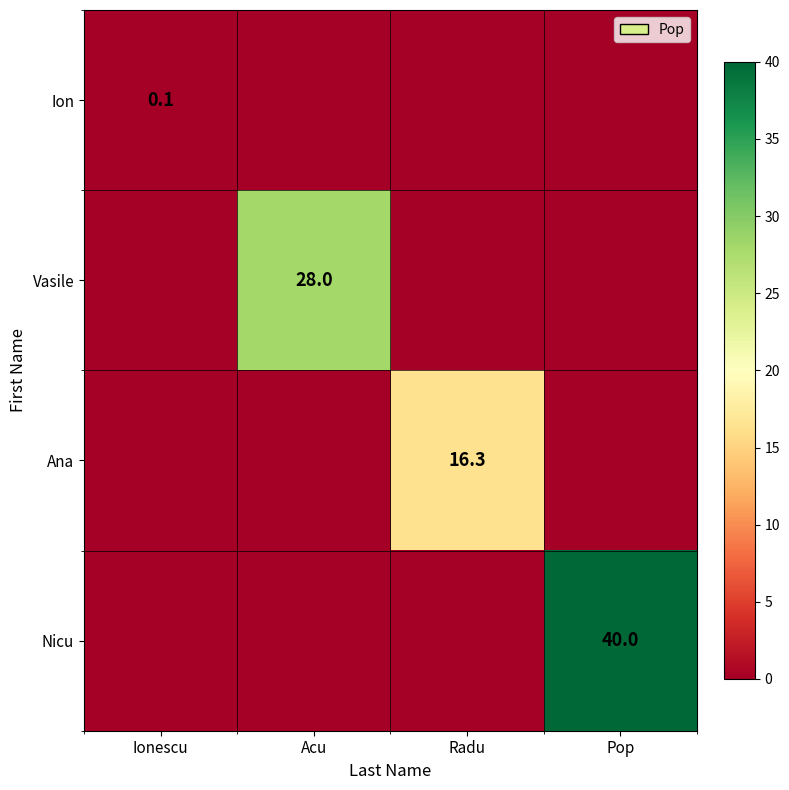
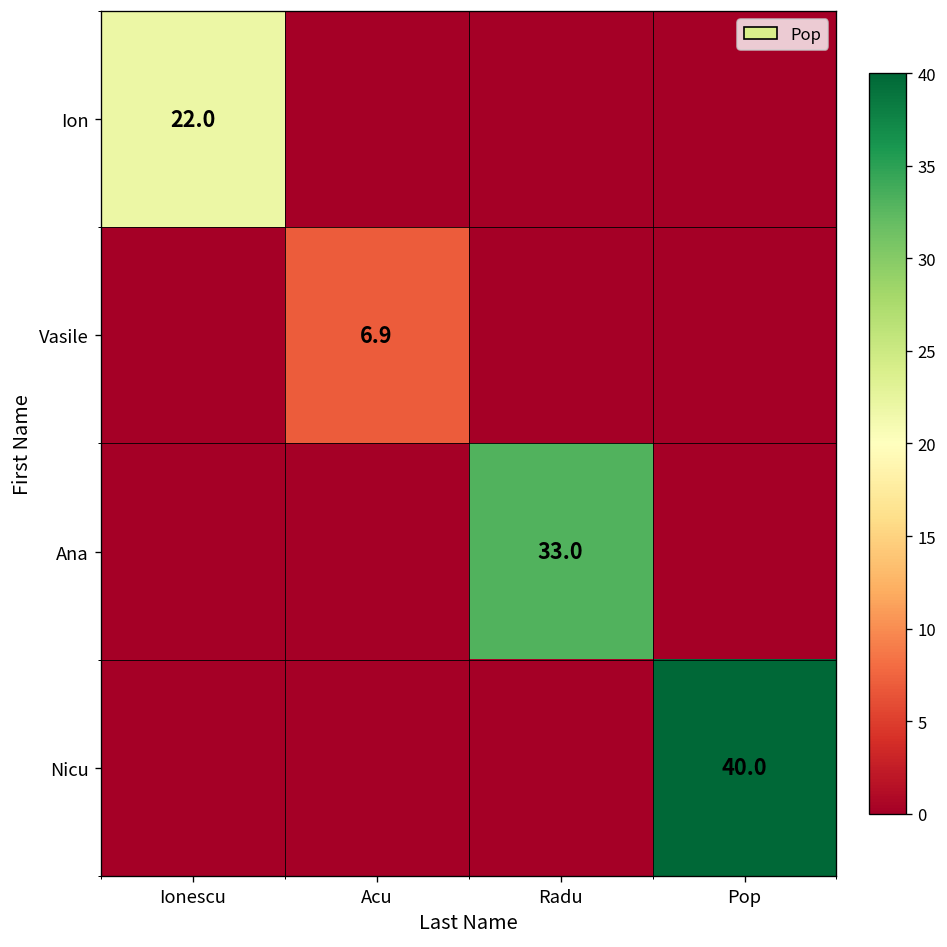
  {
    "Ion": {
-     "Ionescu": 0.1
+     "Ionescu": 22.0
    },
    "Vasile": {
-     "Acu": 28.0
+     "Acu": 6.9
    },
    "Ana": {
-     "Radu": 16.3
+     "Radu": 33.0
    },
    "Nicu": {
      "Pop": 40.0
    }
  }
